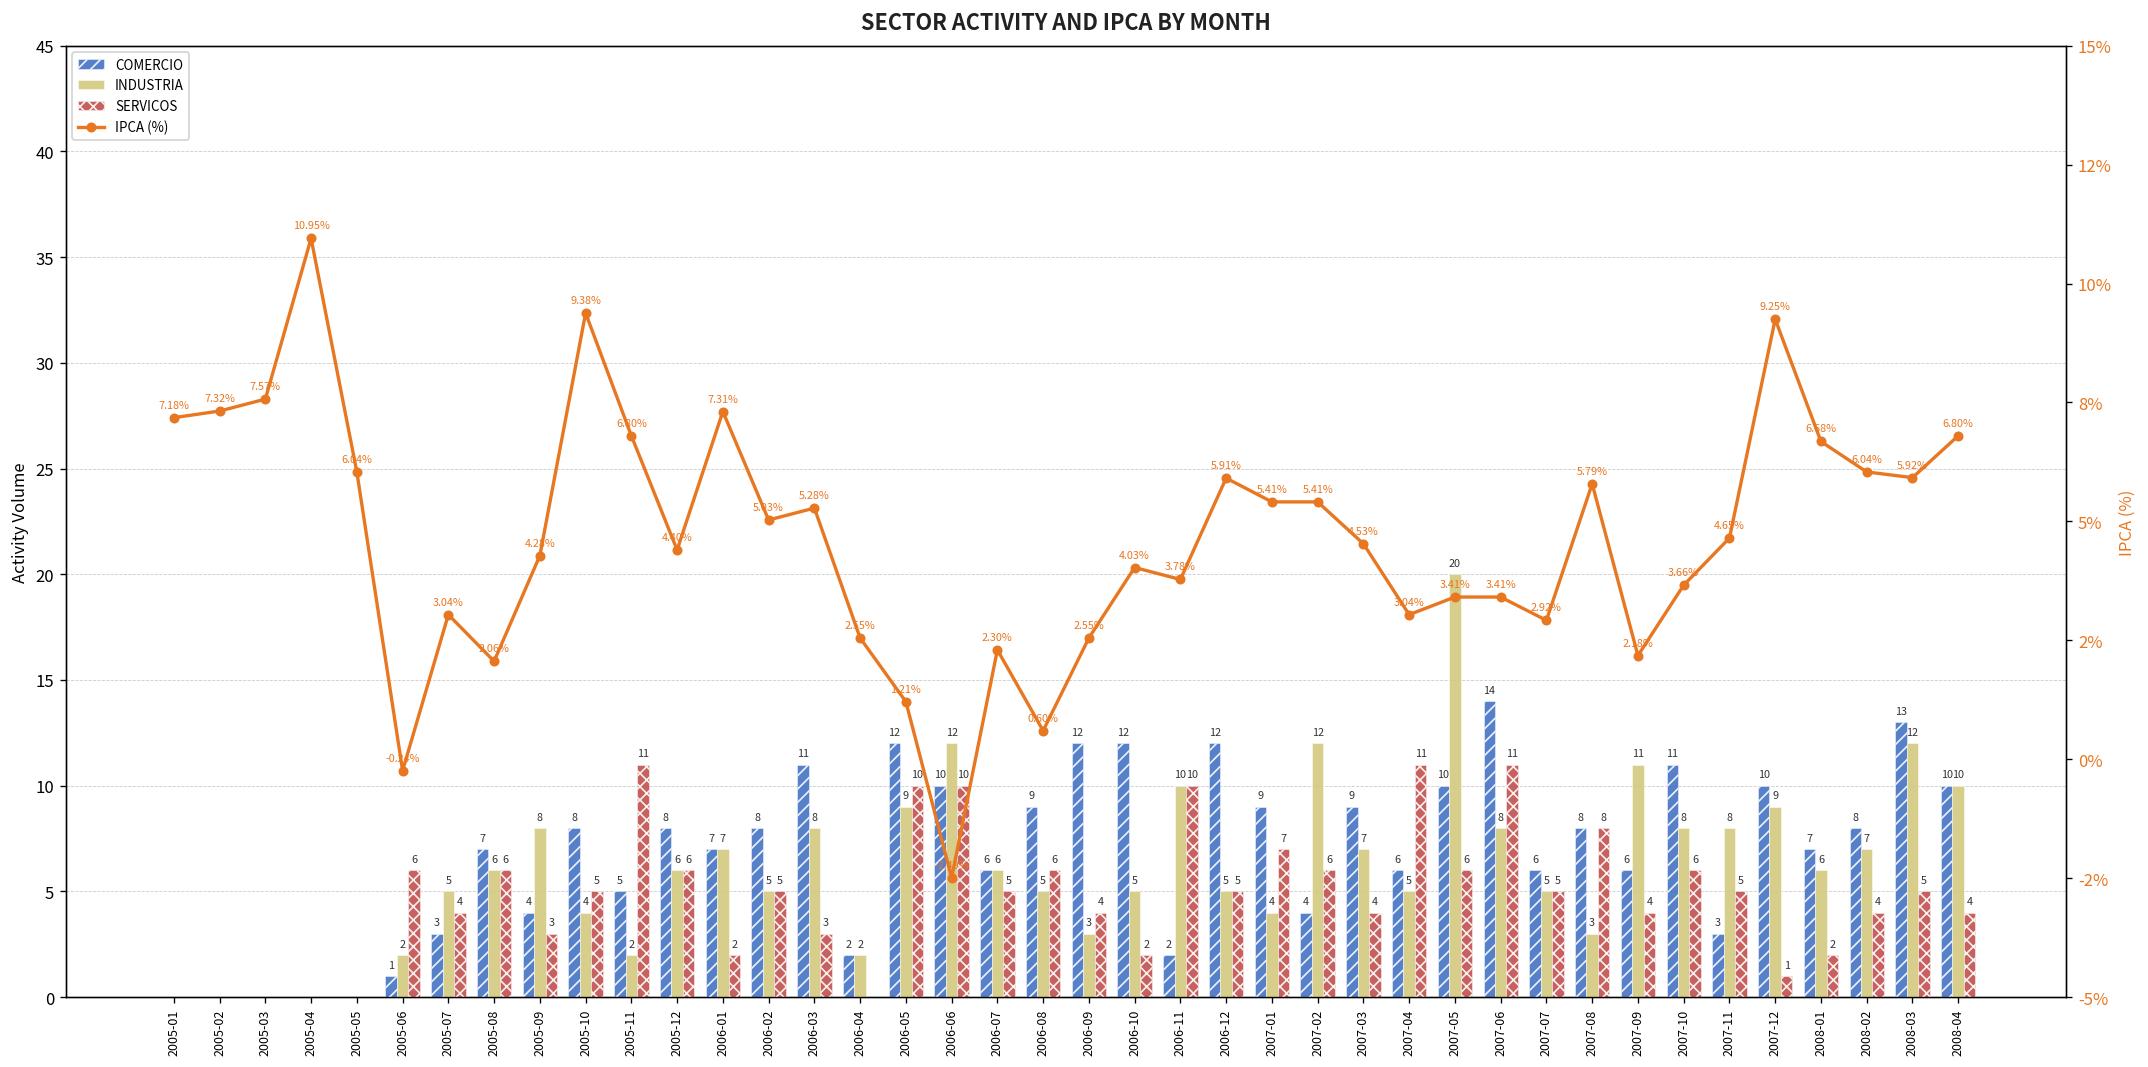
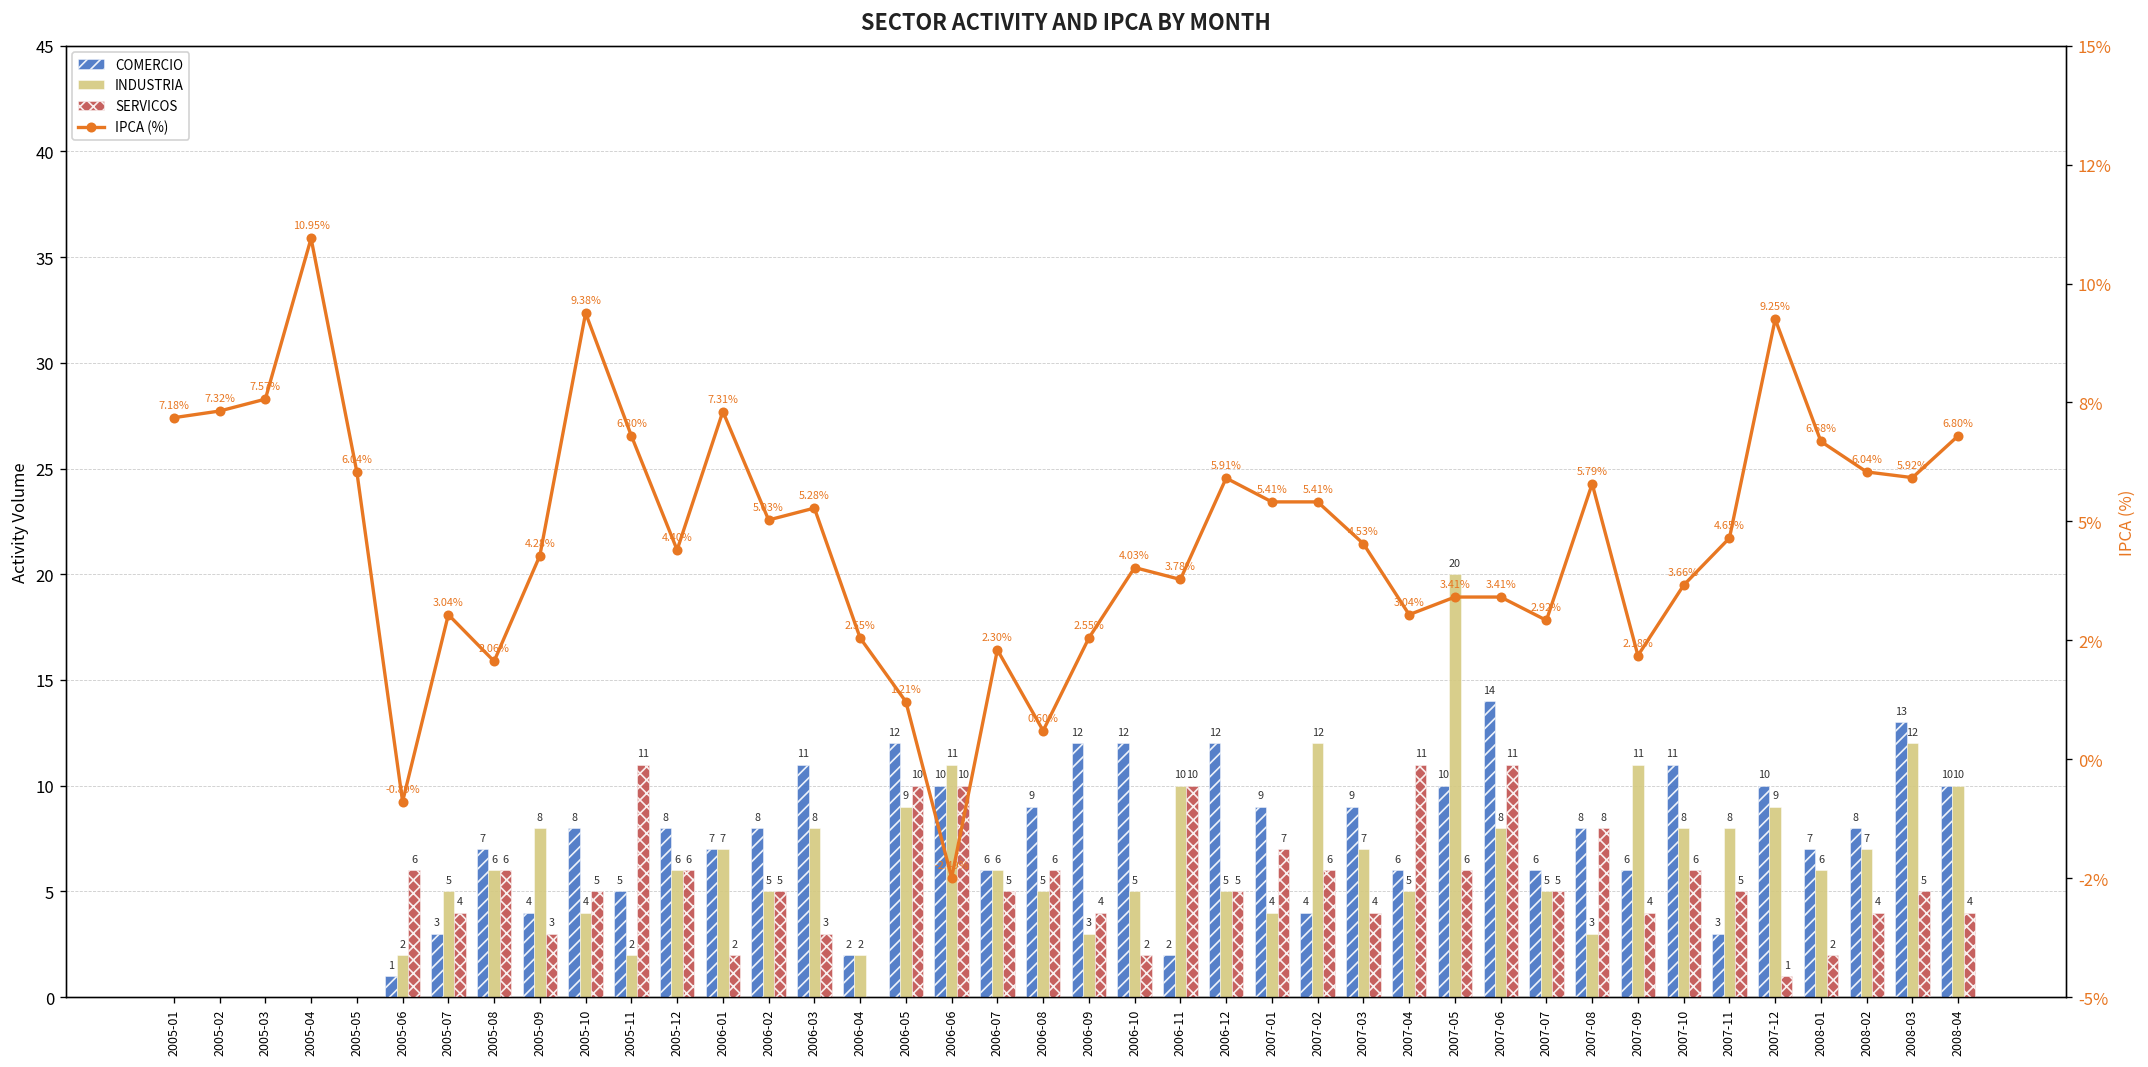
  {
    "COMERCIO": {
      "2005-06": "1",
      "2005-07": "3",
      "2005-08": "7",
      "2005-09": "4",
      "2005-10": "8",
      "2005-11": "5",
      "2005-12": "8",
      "2006-01": "7",
      "2006-02": "8",
      "2006-03": "11",
      "2006-04": "2",
      "2006-05": "12",
      "2006-06": "10",
      "2006-07": "6",
      "2006-08": "9",
      "2006-09": "12",
      "2006-10": "12",
      "2006-11": "2",
      "2006-12": "12",
      "2007-01": "9",
      "2007-02": "4",
      "2007-03": "9",
      "2007-04": "6",
      "2007-05": "10",
      "2007-06": "14",
      "2007-07": "6",
      "2007-08": "8",
      "2007-09": "6",
      "2007-10": "11",
      "2007-11": "3",
      "2007-12": "10",
      "2008-01": "7",
      "2008-02": "8",
      "2008-03": "13",
      "2008-04": "10"
    },
    "INDUSTRIA": {
      "2005-06": "2",
      "2005-07": "5",
      "2005-08": "6",
      "2005-09": "8",
      "2005-10": "4",
      "2005-11": "2",
      "2005-12": "6",
      "2006-01": "7",
      "2006-02": "5",
      "2006-03": "8",
      "2006-04": "2",
      "2006-05": "9",
-     "2006-06": "12",
+     "2006-06": "11",
      "2006-07": "6",
      "2006-08": "5",
      "2006-09": "3",
      "2006-10": "5",
      "2006-11": "10",
      "2006-12": "5",
      "2007-01": "4",
      "2007-02": "12",
      "2007-03": "7",
      "2007-04": "5",
      "2007-05": "20",
      "2007-06": "8",
      "2007-07": "5",
      "2007-08": "3",
      "2007-09": "11",
      "2007-10": "8",
      "2007-11": "8",
      "2007-12": "9",
      "2008-01": "6",
      "2008-02": "7",
      "2008-03": "12",
      "2008-04": "10"
    },
    "SERVICOS": {
      "2005-06": "6",
      "2005-07": "4",
      "2005-08": "6",
      "2005-09": "3",
      "2005-10": "5",
      "2005-11": "11",
      "2005-12": "6",
      "2006-01": "2",
      "2006-02": "5",
      "2006-03": "3",
      "2006-05": "10",
      "2006-06": "10",
      "2006-07": "5",
      "2006-08": "6",
      "2006-09": "4",
      "2006-10": "2",
      "2006-11": "10",
      "2006-12": "5",
      "2007-01": "7",
      "2007-02": "6",
      "2007-03": "4",
      "2007-04": "11",
      "2007-05": "6",
      "2007-06": "11",
      "2007-07": "5",
      "2007-08": "8",
      "2007-09": "4",
      "2007-10": "6",
      "2007-11": "5",
      "2007-12": "1",
      "2008-01": "2",
      "2008-02": "4",
      "2008-03": "5",
      "2008-04": "4"
    },
    "IPCA (%)": {
      "2005-01": "7.18%",
      "2005-02": "7.32%",
      "2005-03": "7.57%",
      "2005-04": "10.95%",
      "2005-05": "6.04%",
-     "2005-06": "-0.24%",
+     "2005-06": "-0.89%",
      "2005-07": "3.04%",
      "2005-08": "2.06%",
      "2005-09": "4.28%",
      "2005-10": "9.38%",
      "2005-11": "6.80%",
      "2005-12": "4.40%",
      "2006-01": "7.31%",
      "2006-02": "5.03%",
      "2006-03": "5.28%",
      "2006-04": "2.55%",
      "2006-05": "1.21%",
      "2006-06": "-2.49%",
      "2006-07": "2.30%",
      "2006-08": "0.60%",
      "2006-09": "2.55%",
      "2006-10": "4.03%",
      "2006-11": "3.78%",
      "2006-12": "5.91%",
      "2007-01": "5.41%",
      "2007-02": "5.41%",
      "2007-03": "4.53%",
      "2007-04": "3.04%",
      "2007-05": "3.41%",
      "2007-06": "3.41%",
      "2007-07": "2.92%",
      "2007-08": "5.79%",
      "2007-09": "2.18%",
      "2007-10": "3.66%",
      "2007-11": "4.65%",
      "2007-12": "9.25%",
      "2008-01": "6.68%",
      "2008-02": "6.04%",
      "2008-03": "5.92%",
      "2008-04": "6.80%"
    }
  }
